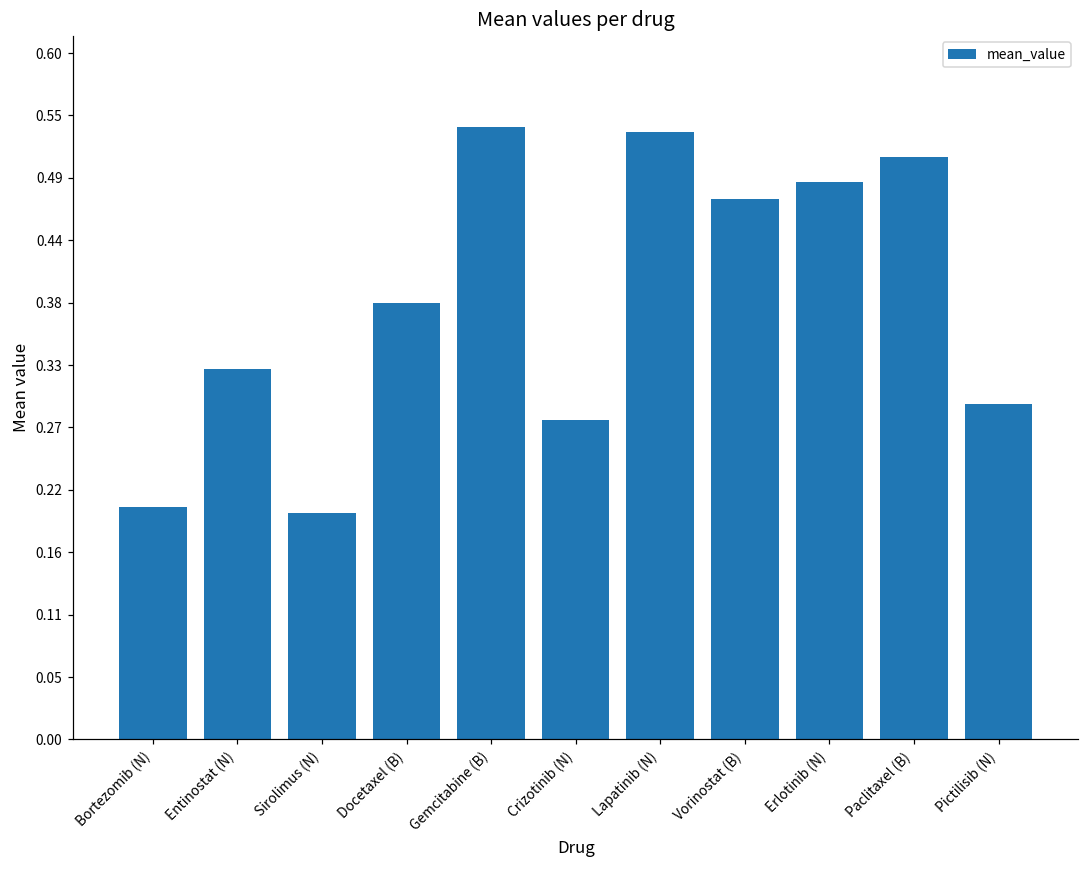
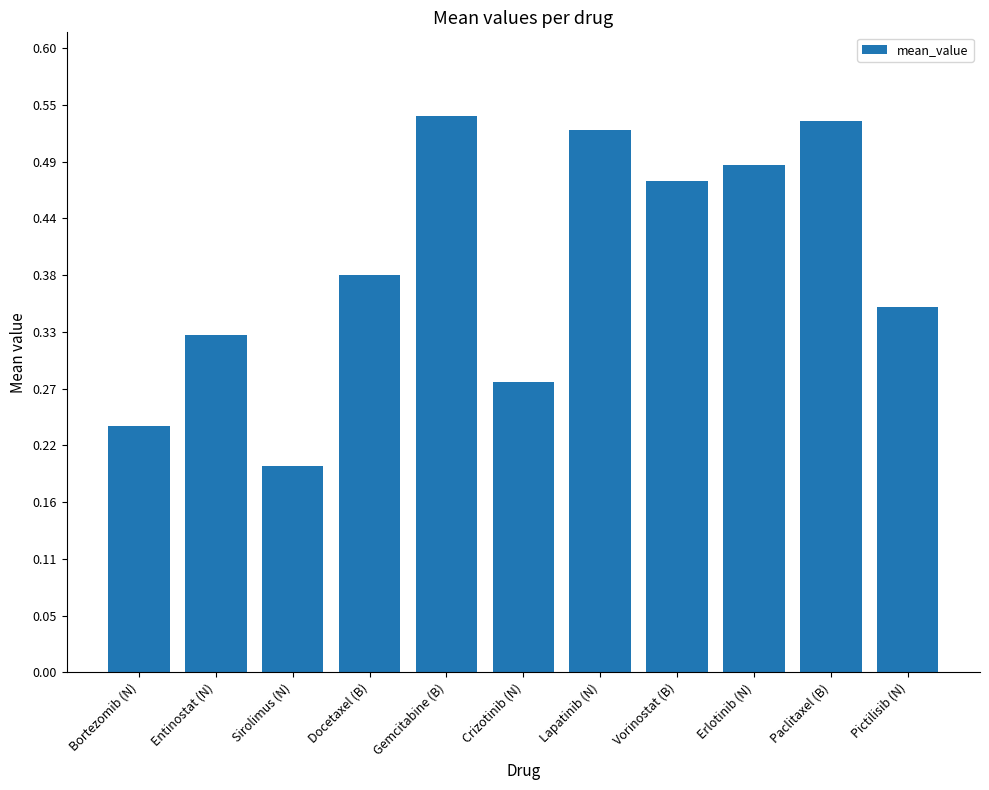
  {
-   "Bortezomib (N)": 0.203,
+   "Bortezomib (N)": 0.237,
    "Entinostat (N)": 0.324,
    "Sirolimus (N)": 0.198,
    "Docetaxel (B)": 0.382,
    "Gemcitabine (B)": 0.535,
    "Crizotinib (N)": 0.279,
-   "Lapatinib (N)": 0.531,
+   "Lapatinib (N)": 0.521,
    "Vorinostat (B)": 0.472,
    "Erlotinib (N)": 0.488,
-   "Paclitaxel (B)": 0.510,
-   "Pictilisib (N)": 0.293
+   "Paclitaxel (B)": 0.530,
+   "Pictilisib (N)": 0.351
  }
